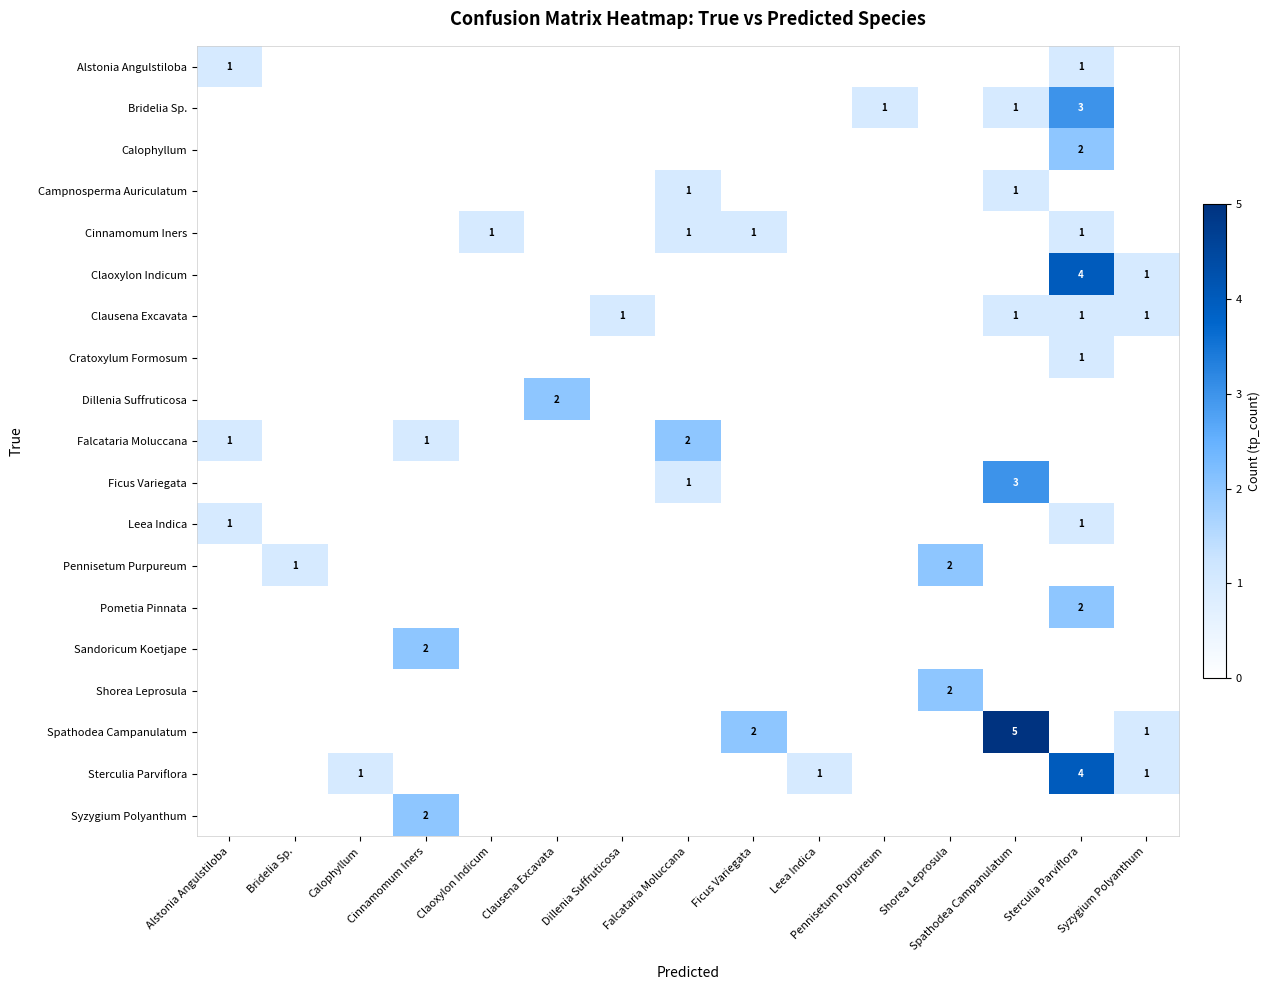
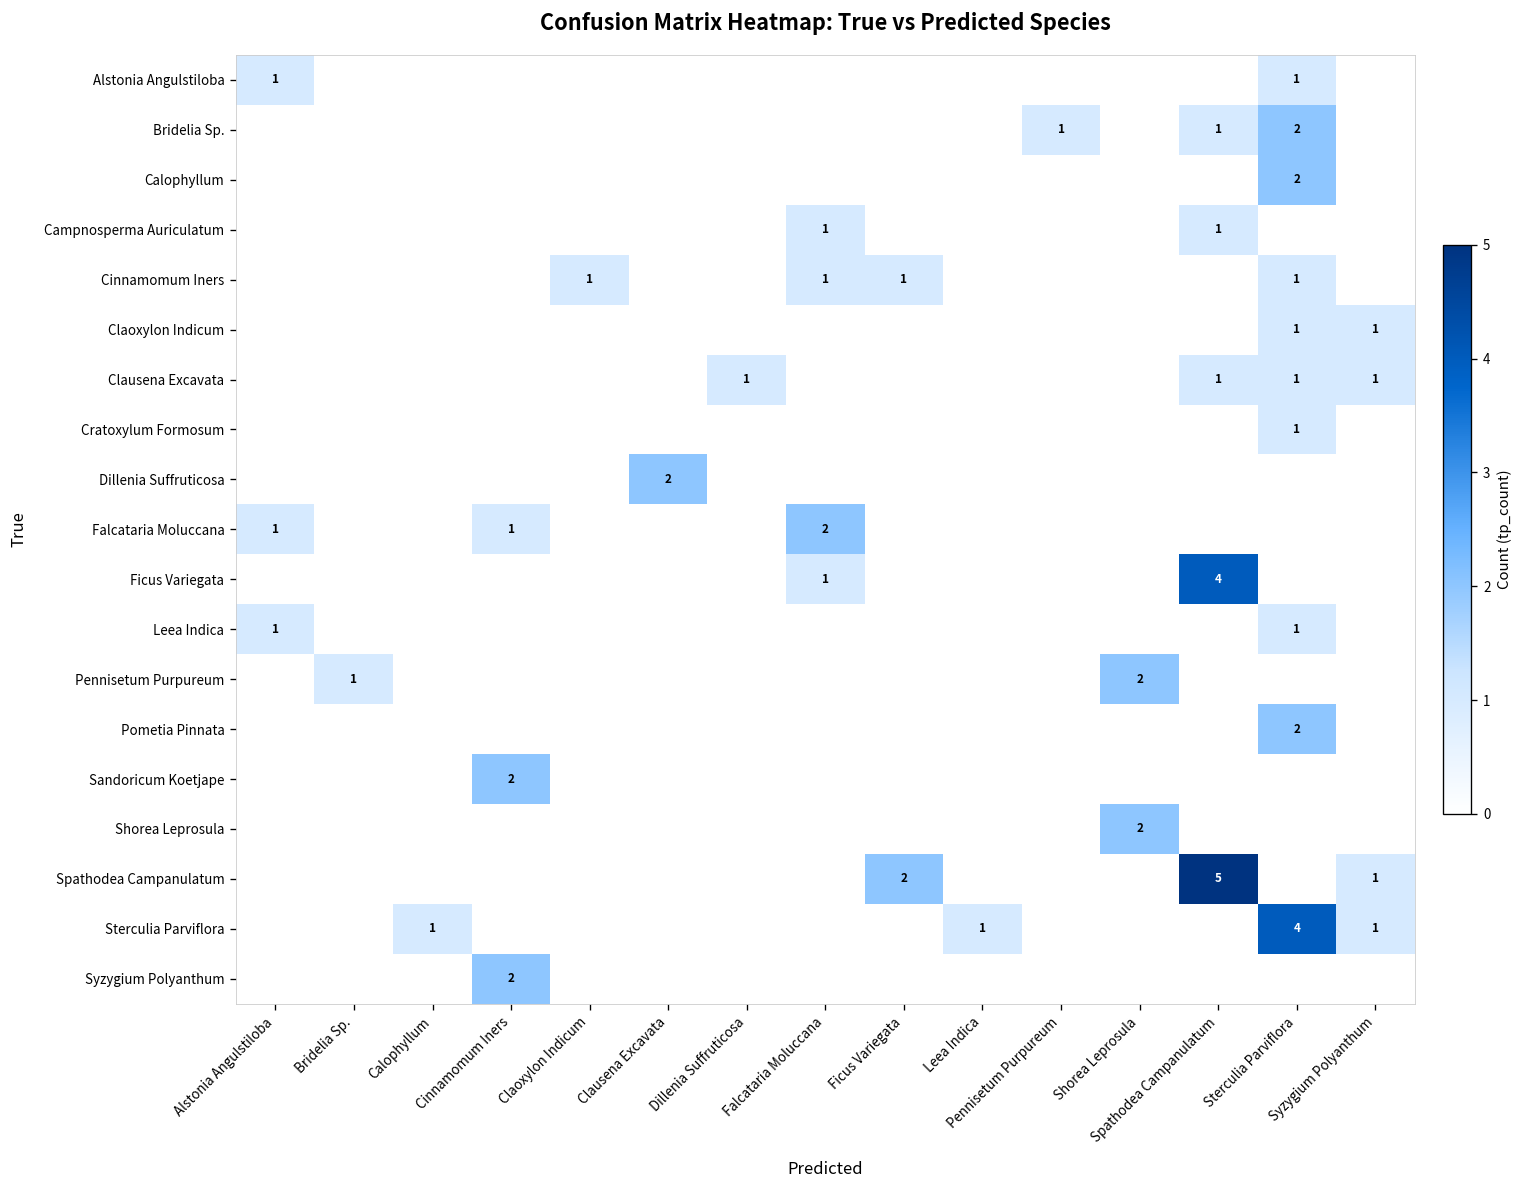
  {
    "Alstonia Angulstiloba": {
      "Alstonia Angulstiloba": 1,
      "Sterculia Parviflora": 1
    },
    "Bridelia Sp.": {
      "Pennisetum Purpureum": 1,
      "Spathodea Campanulatum": 1,
-     "Sterculia Parviflora": 3
+     "Sterculia Parviflora": 2
    },
    "Calophyllum": {
      "Sterculia Parviflora": 2
    },
    "Campnosperma Auriculatum": {
      "Falcataria Moluccana": 1,
      "Spathodea Campanulatum": 1
    },
    "Cinnamomum Iners": {
      "Claoxylon Indicum": 1,
      "Falcataria Moluccana": 1,
      "Ficus Variegata": 1,
      "Sterculia Parviflora": 1
    },
    "Claoxylon Indicum": {
-     "Sterculia Parviflora": 4,
+     "Sterculia Parviflora": 1,
      "Syzygium Polyanthum": 1
    },
    "Clausena Excavata": {
      "Dillenia Suffruticosa": 1,
      "Spathodea Campanulatum": 1,
      "Sterculia Parviflora": 1,
      "Syzygium Polyanthum": 1
    },
    "Cratoxylum Formosum": {
      "Sterculia Parviflora": 1
    },
    "Dillenia Suffruticosa": {
      "Clausena Excavata": 2
    },
    "Falcataria Moluccana": {
      "Alstonia Angulstiloba": 1,
      "Cinnamomum Iners": 1,
      "Falcataria Moluccana": 2
    },
    "Ficus Variegata": {
      "Falcataria Moluccana": 1,
-     "Spathodea Campanulatum": 3
+     "Spathodea Campanulatum": 4
    },
    "Leea Indica": {
      "Alstonia Angulstiloba": 1,
      "Sterculia Parviflora": 1
    },
    "Pennisetum Purpureum": {
      "Bridelia Sp.": 1,
      "Shorea Leprosula": 2
    },
    "Pometia Pinnata": {
      "Sterculia Parviflora": 2
    },
    "Sandoricum Koetjape": {
      "Cinnamomum Iners": 2
    },
    "Shorea Leprosula": {
      "Shorea Leprosula": 2
    },
    "Spathodea Campanulatum": {
      "Ficus Variegata": 2,
      "Spathodea Campanulatum": 5,
      "Syzygium Polyanthum": 1
    },
    "Sterculia Parviflora": {
      "Calophyllum": 1,
      "Leea Indica": 1,
      "Sterculia Parviflora": 4,
      "Syzygium Polyanthum": 1
    },
    "Syzygium Polyanthum": {
      "Cinnamomum Iners": 2
    }
  }
